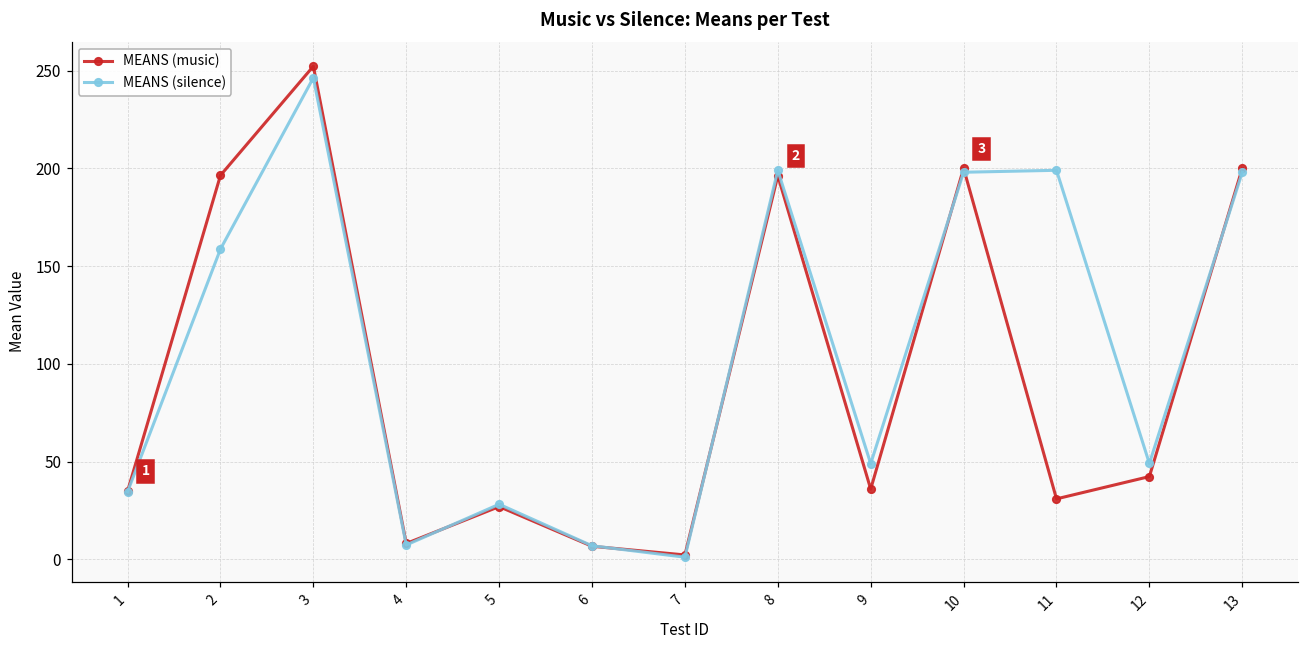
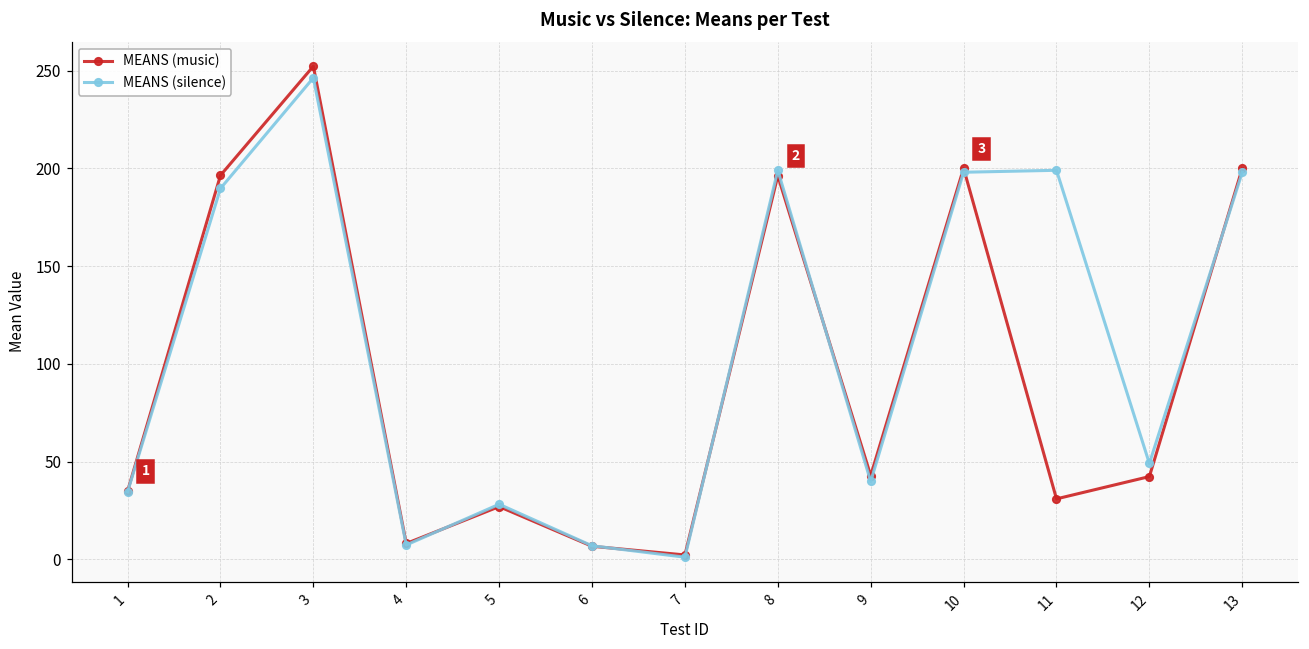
  {
    "MEANS (music)": {
      "2": 196,
      "3": 252,
      "8": 196,
-     "9": 36,
+     "9": 43,
      "11": 31,
      "12": 42,
      "13": 200
    },
    "MEANS (silence)": {
-     "2": 159,
+     "2": 190,
      "3": 246,
-     "9": 49,
+     "9": 40,
      "10": 198,
      "11": 199,
      "12": 49,
      "13": 198
    }
  }
